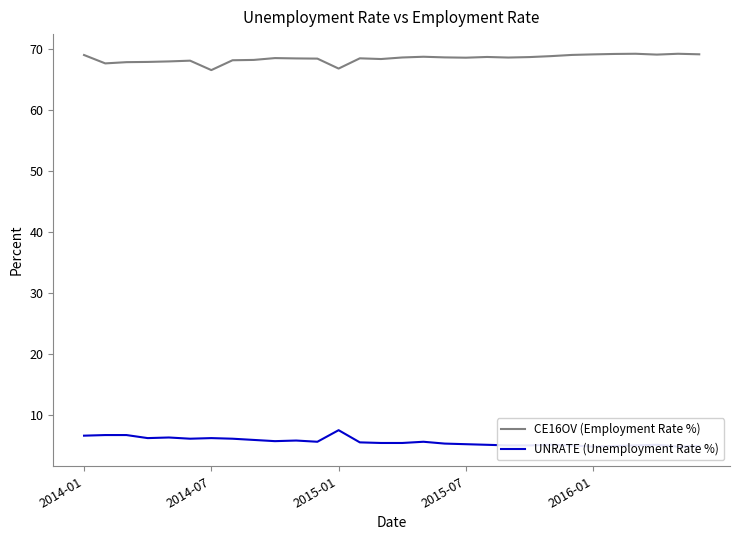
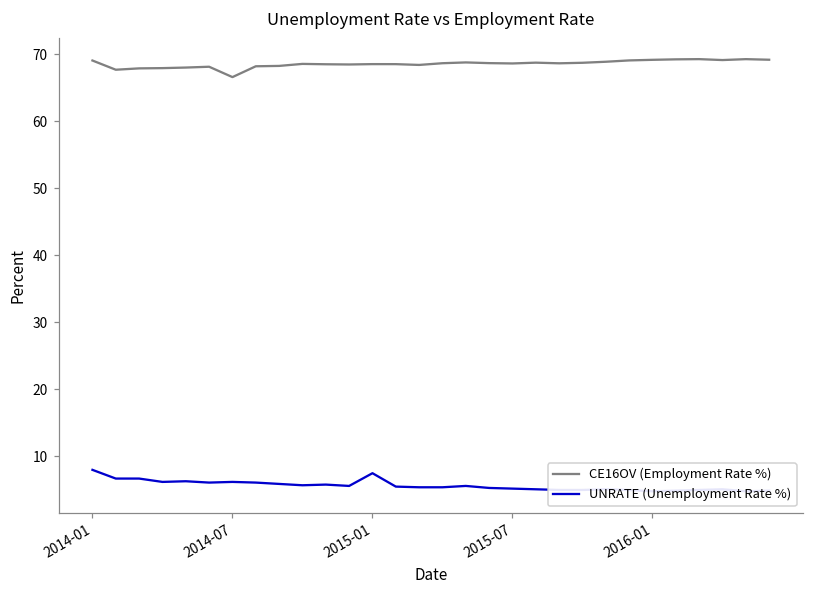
  {
    "CE16OV (Employment Rate %)": {
      "2014-01": 69,
      "2014-07": 67,
-     "2015-01": 67,
+     "2015-01": 69,
      "2015-07": 69,
      "2016-01": 69
    },
    "UNRATE (Unemployment Rate %)": {
-     "2014-01": 7,
+     "2014-01": 8,
      "2014-07": 6,
      "2015-01": 8,
      "2015-07": 5
    }
  }
